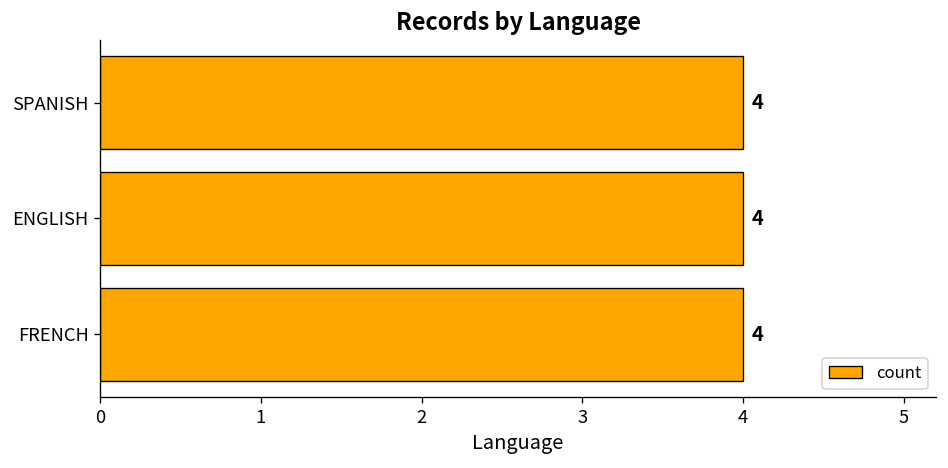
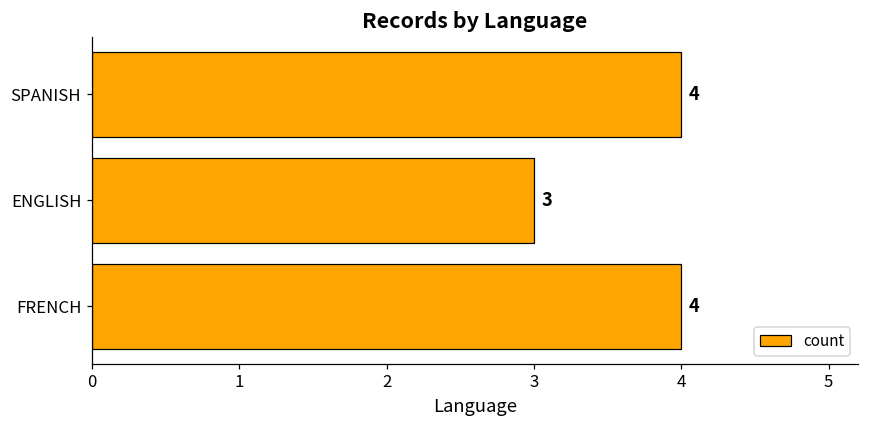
  {
    "SPANISH": 4,
-   "ENGLISH": 4,
+   "ENGLISH": 3,
    "FRENCH": 4
  }
